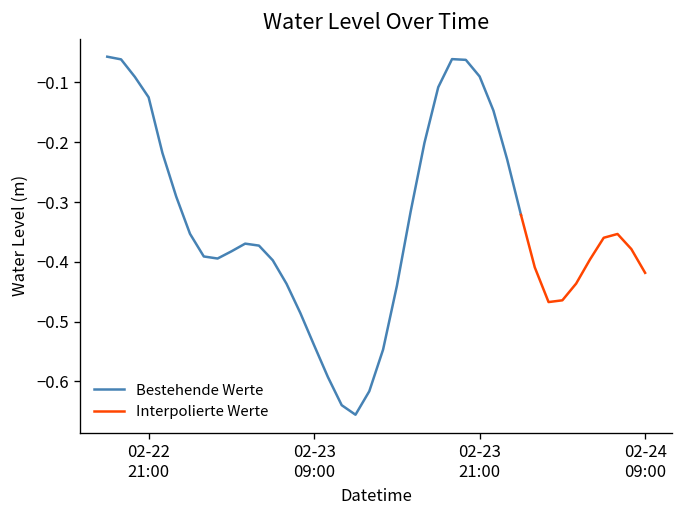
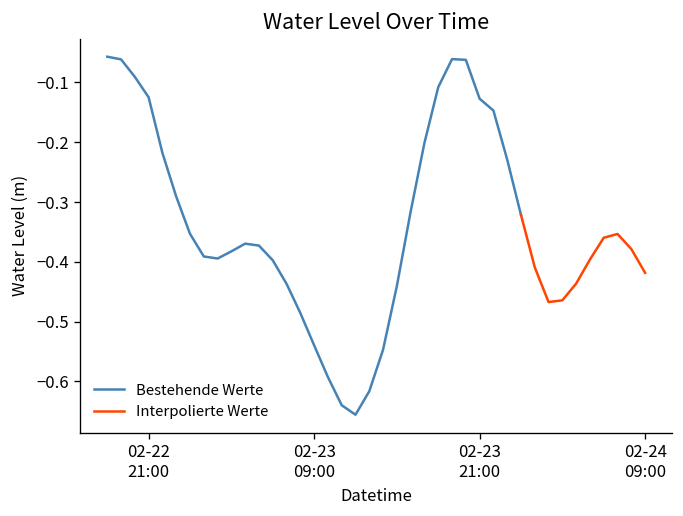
  {
    "Bestehende Werte": {
      "02-22 21:00": -0.12,
      "02-23 09:00": -0.54,
-     "02-23 21:00": -0.09
+     "02-23 21:00": -0.13
    },
    "Interpolierte Werte": {
      "02-24 09:00": -0.42
    }
  }
